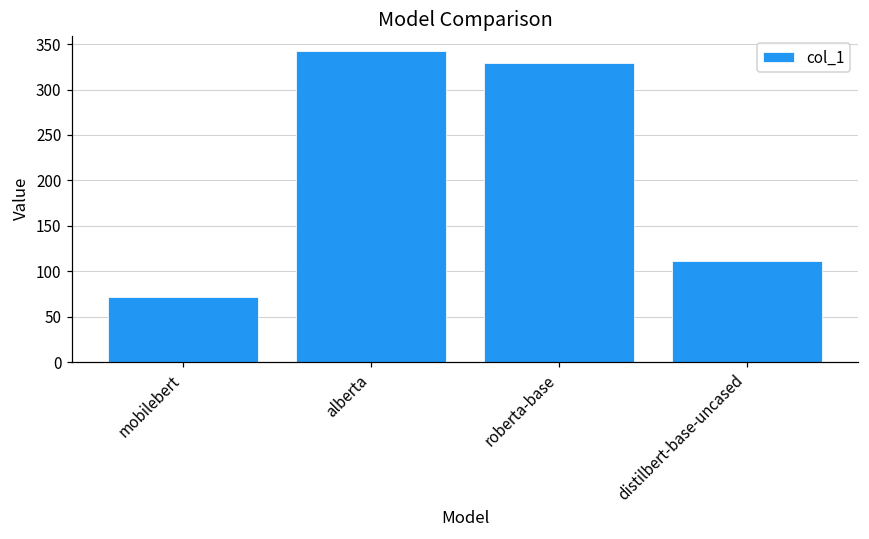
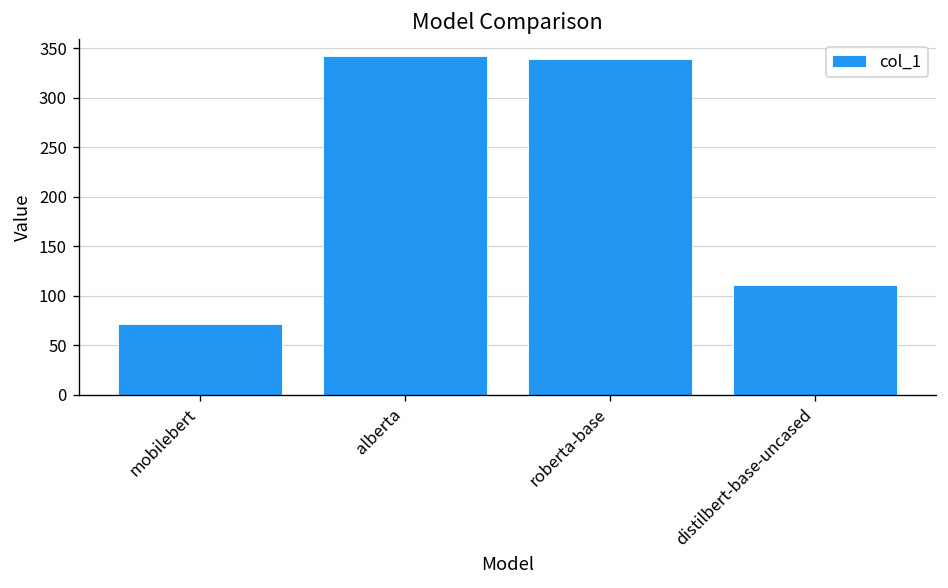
  {
    "mobilebert": 70,
    "alberta": 340,
-   "roberta-base": 330,
+   "roberta-base": 340,
    "distilbert-base-uncased": 110
  }
